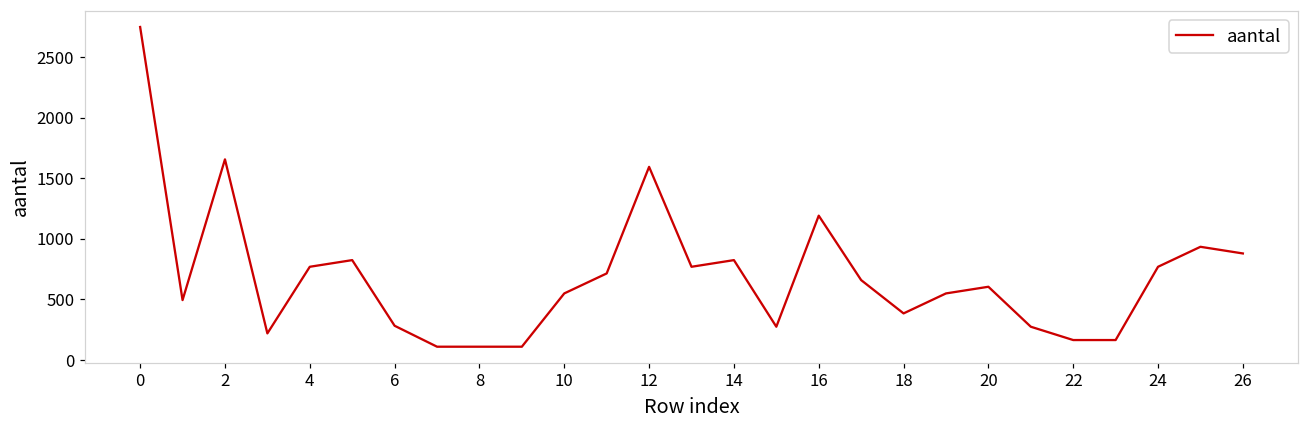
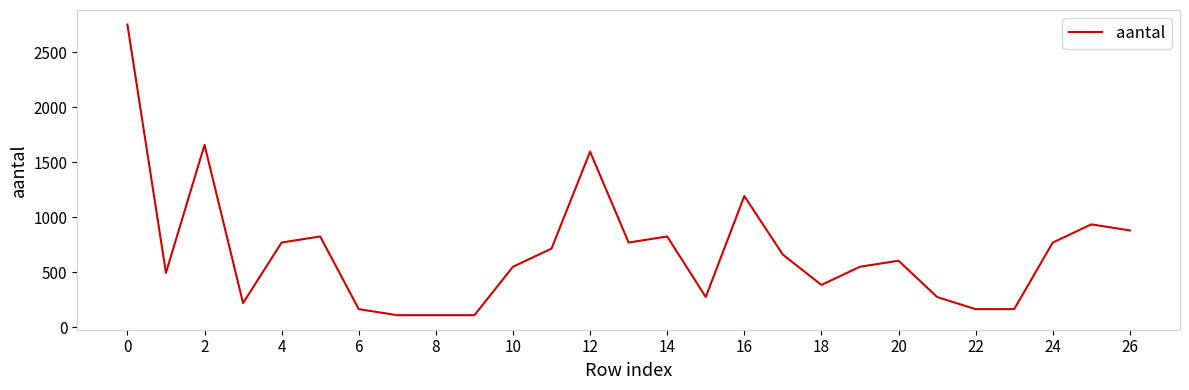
  {
    "0": 2750,
    "2": 1660,
    "4": 770,
-   "6": 280,
+   "6": 170,
    "8": 110,
    "10": 550,
    "12": 1600,
    "14": 830,
    "16": 1190,
    "18": 390,
    "20": 610,
    "22": 170,
    "24": 770,
    "26": 880
  }
